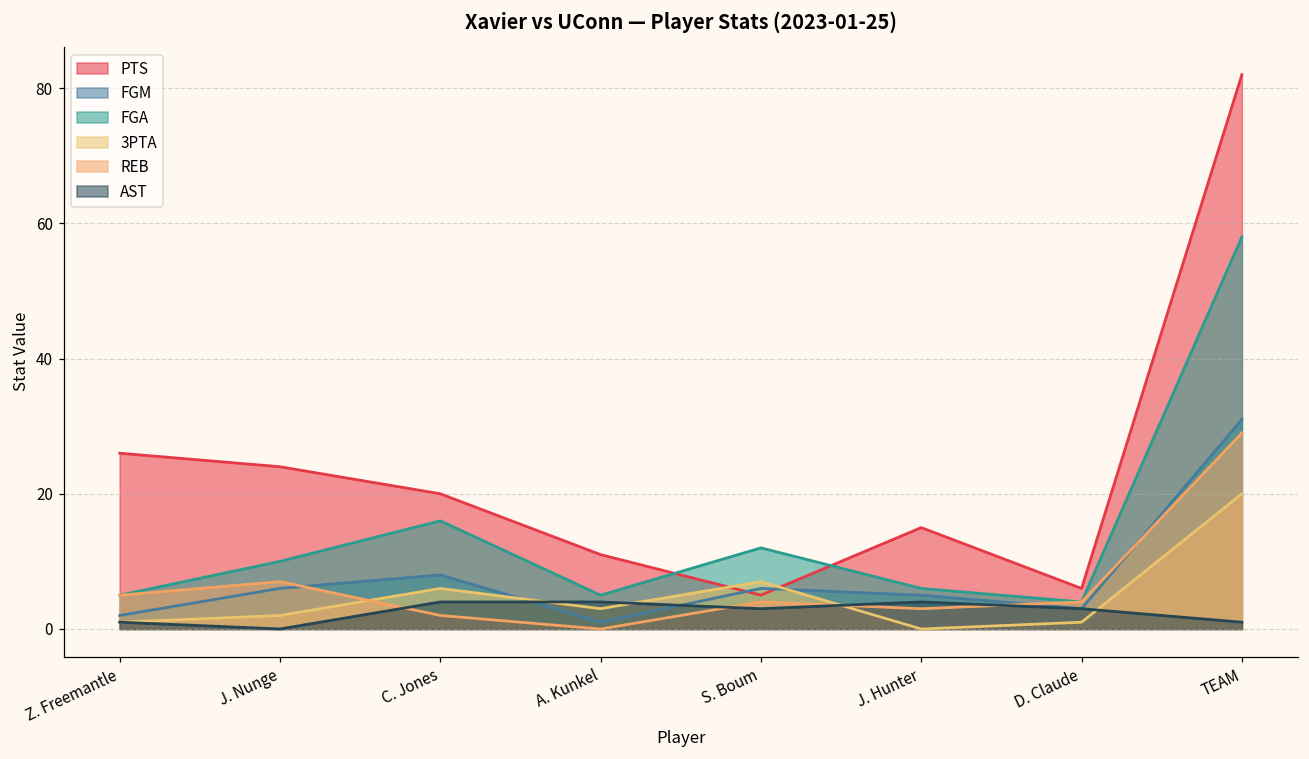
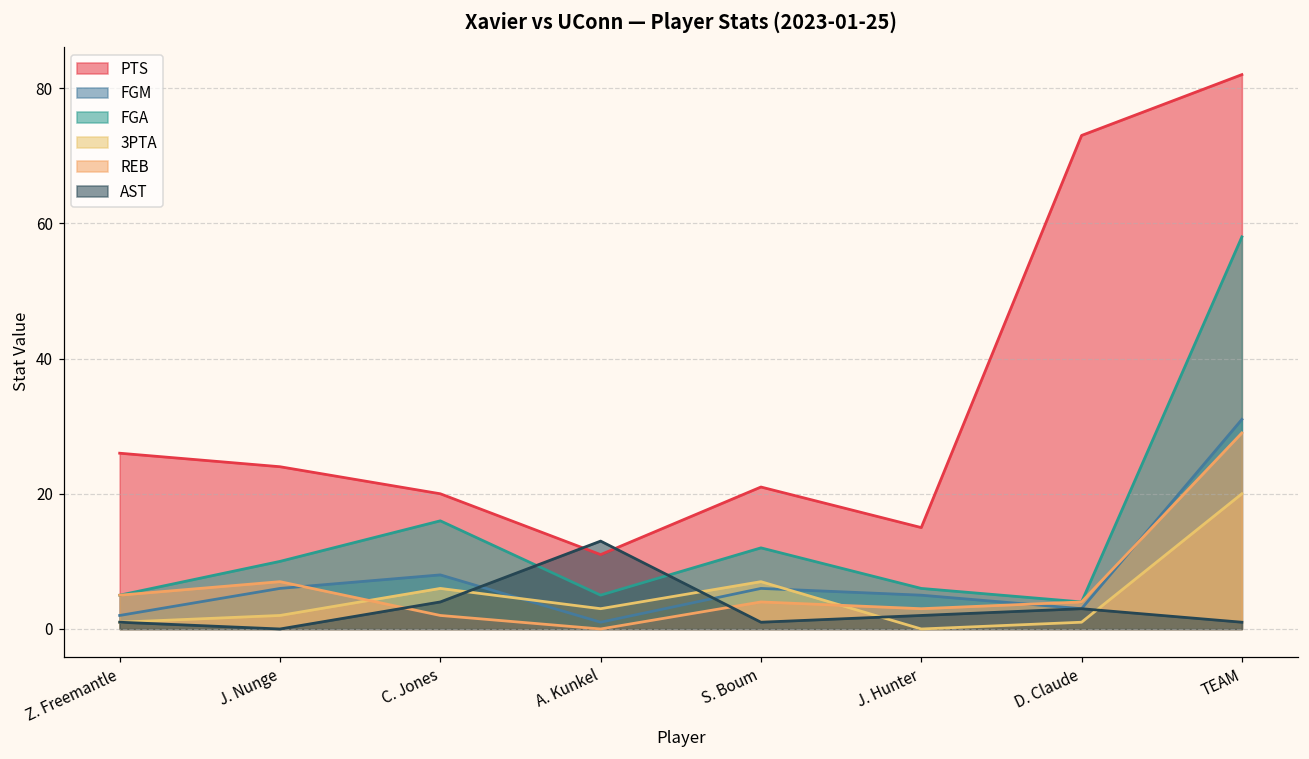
  {
    "PTS": {
      "Z. Freemantle": 26,
      "J. Nunge": 24,
      "C. Jones": 20,
      "A. Kunkel": 11,
-     "S. Boum": 5,
+     "S. Boum": 21,
      "J. Hunter": 15,
-     "D. Claude": 6,
+     "D. Claude": 73,
      "TEAM": 82
    },
    "AST": {
      "J. Nunge": 0,
      "C. Jones": 4,
-     "A. Kunkel": 4,
-     "S. Boum": 3,
-     "J. Hunter": 4,
+     "A. Kunkel": 13,
+     "S. Boum": 1,
+     "J. Hunter": 2,
      "TEAM": 1
    }
  }
